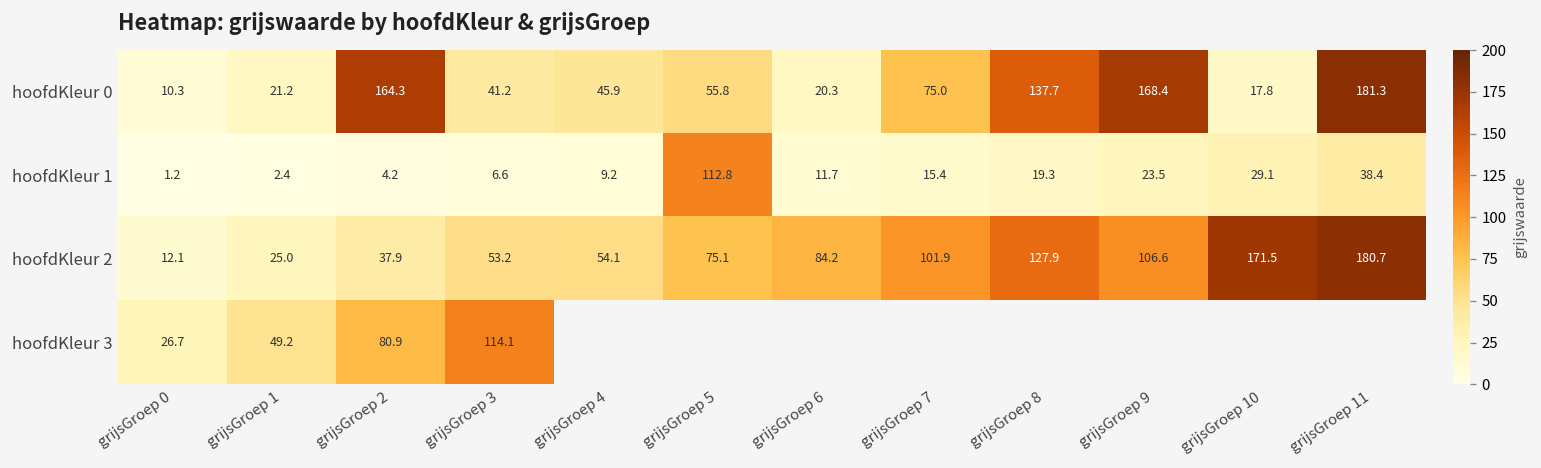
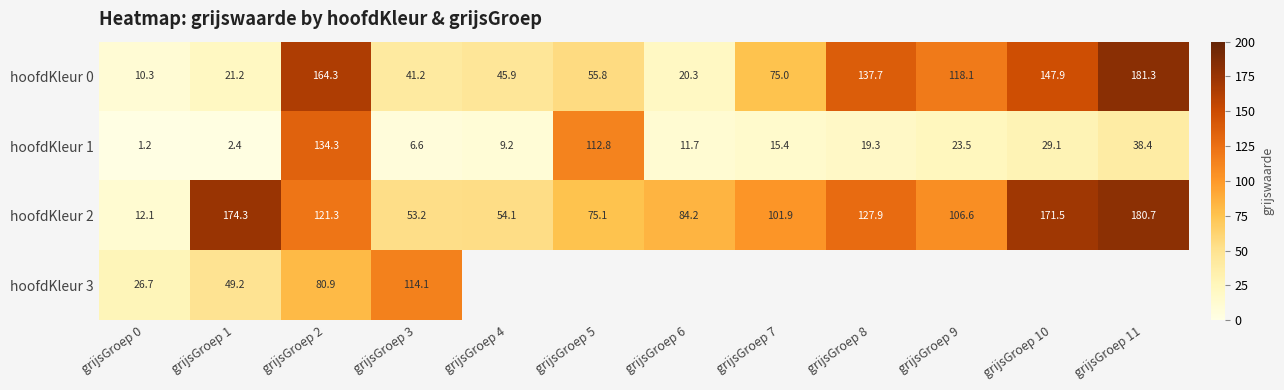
  {
    "hoofdKleur 0": {
      "grijsGroep 0": 10.3,
      "grijsGroep 1": 21.2,
      "grijsGroep 2": 164.3,
      "grijsGroep 3": 41.2,
      "grijsGroep 4": 45.9,
      "grijsGroep 5": 55.8,
      "grijsGroep 6": 20.3,
      "grijsGroep 7": 75.0,
      "grijsGroep 8": 137.7,
-     "grijsGroep 9": 168.4,
-     "grijsGroep 10": 17.8,
+     "grijsGroep 9": 118.1,
+     "grijsGroep 10": 147.9,
      "grijsGroep 11": 181.3
    },
    "hoofdKleur 1": {
      "grijsGroep 0": 1.2,
      "grijsGroep 1": 2.4,
-     "grijsGroep 2": 4.2,
+     "grijsGroep 2": 134.3,
      "grijsGroep 3": 6.6,
      "grijsGroep 4": 9.2,
      "grijsGroep 5": 112.8,
      "grijsGroep 6": 11.7,
      "grijsGroep 7": 15.4,
      "grijsGroep 8": 19.3,
      "grijsGroep 9": 23.5,
      "grijsGroep 10": 29.1,
      "grijsGroep 11": 38.4
    },
    "hoofdKleur 2": {
      "grijsGroep 0": 12.1,
-     "grijsGroep 1": 25.0,
-     "grijsGroep 2": 37.9,
+     "grijsGroep 1": 174.3,
+     "grijsGroep 2": 121.3,
      "grijsGroep 3": 53.2,
      "grijsGroep 4": 54.1,
      "grijsGroep 5": 75.1,
      "grijsGroep 6": 84.2,
      "grijsGroep 7": 101.9,
      "grijsGroep 8": 127.9,
      "grijsGroep 9": 106.6,
      "grijsGroep 10": 171.5,
      "grijsGroep 11": 180.7
    },
    "hoofdKleur 3": {
      "grijsGroep 0": 26.7,
      "grijsGroep 1": 49.2,
      "grijsGroep 2": 80.9,
      "grijsGroep 3": 114.1
    }
  }
